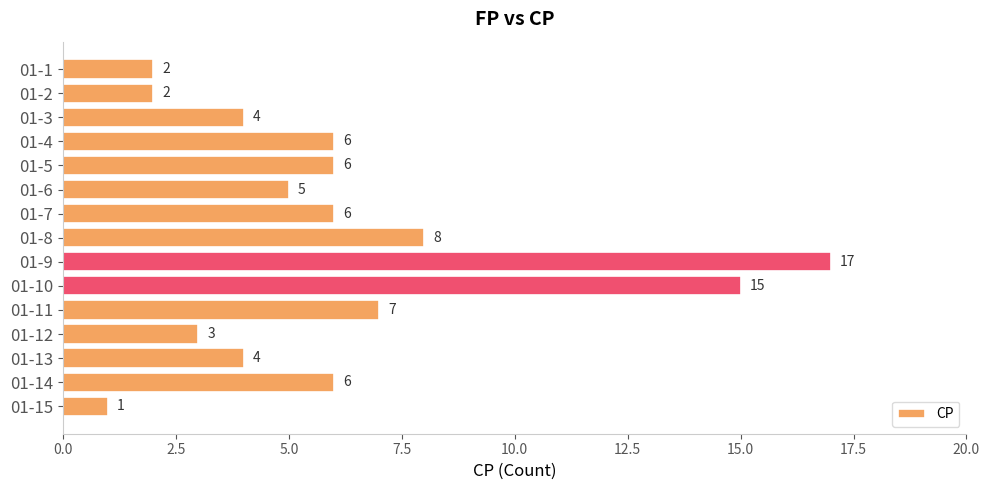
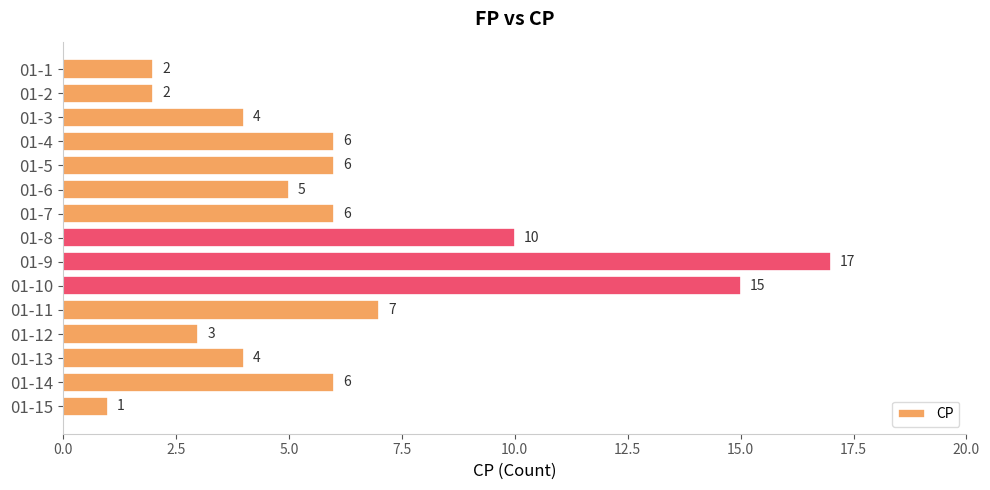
  {
    "01-1": 2,
    "01-2": 2,
    "01-3": 4,
    "01-4": 6,
    "01-5": 6,
    "01-6": 5,
    "01-7": 6,
-   "01-8": 8,
+   "01-8": 10,
    "01-9": 17,
    "01-10": 15,
    "01-11": 7,
    "01-12": 3,
    "01-13": 4,
    "01-14": 6,
    "01-15": 1
  }
